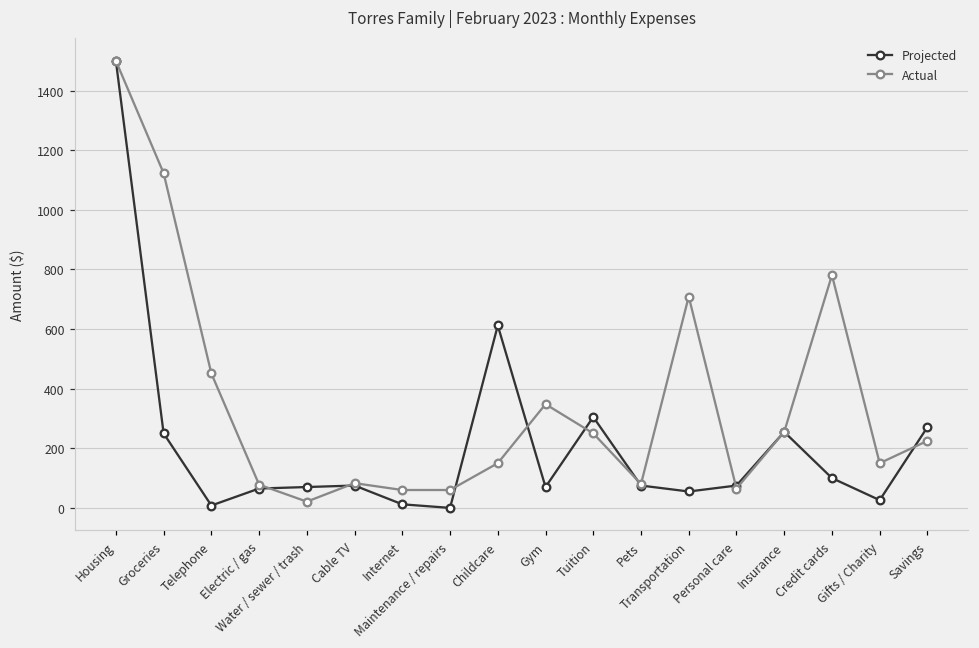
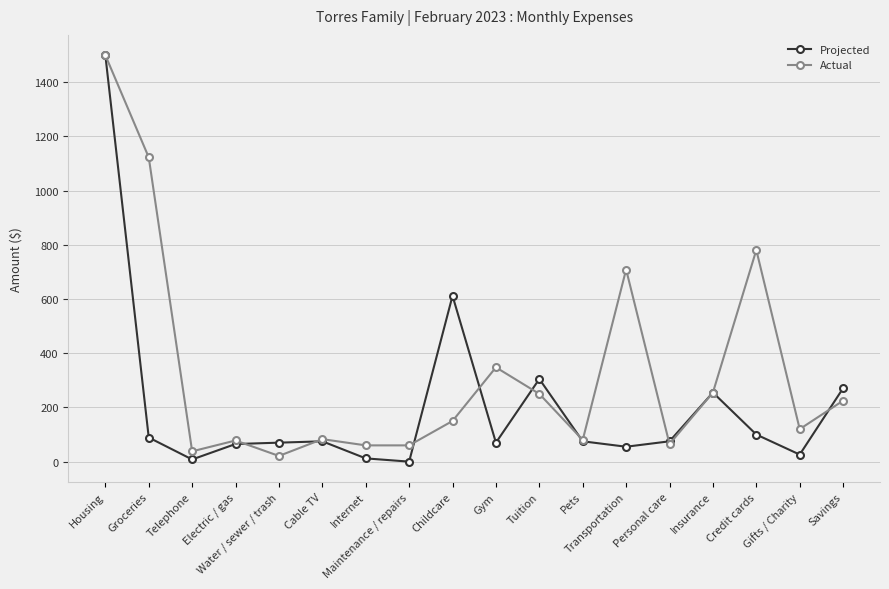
  {
    "Projected": {
-     "Groceries": 250,
+     "Groceries": 90,
      "Telephone": 10,
      "Electric / gas": 70,
      "Water / sewer / trash": 70,
      "Internet": 10,
      "Maintenance / repairs": 0,
      "Childcare": 610,
      "Gym": 70,
      "Tuition": 310,
      "Transportation": 60,
      "Personal care": 80,
      "Credit cards": 100,
      "Gifts / Charity": 30,
      "Savings": 270
    },
    "Actual": {
      "Groceries": 1120,
-     "Telephone": 450,
+     "Telephone": 40,
      "Electric / gas": 80,
      "Water / sewer / trash": 20,
      "Internet": 60,
      "Maintenance / repairs": 60,
      "Childcare": 150,
      "Gym": 350,
      "Tuition": 250,
      "Transportation": 710,
      "Personal care": 70,
      "Credit cards": 780,
-     "Gifts / Charity": 150,
+     "Gifts / Charity": 120,
      "Savings": 230
    }
  }
